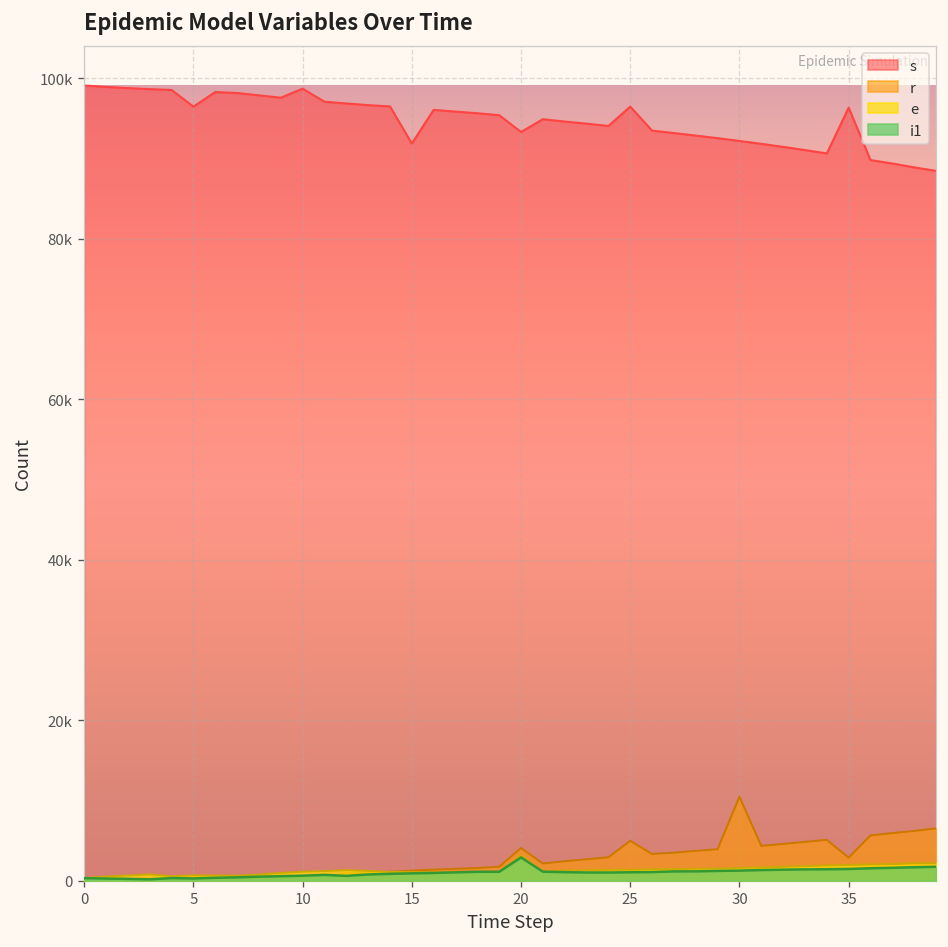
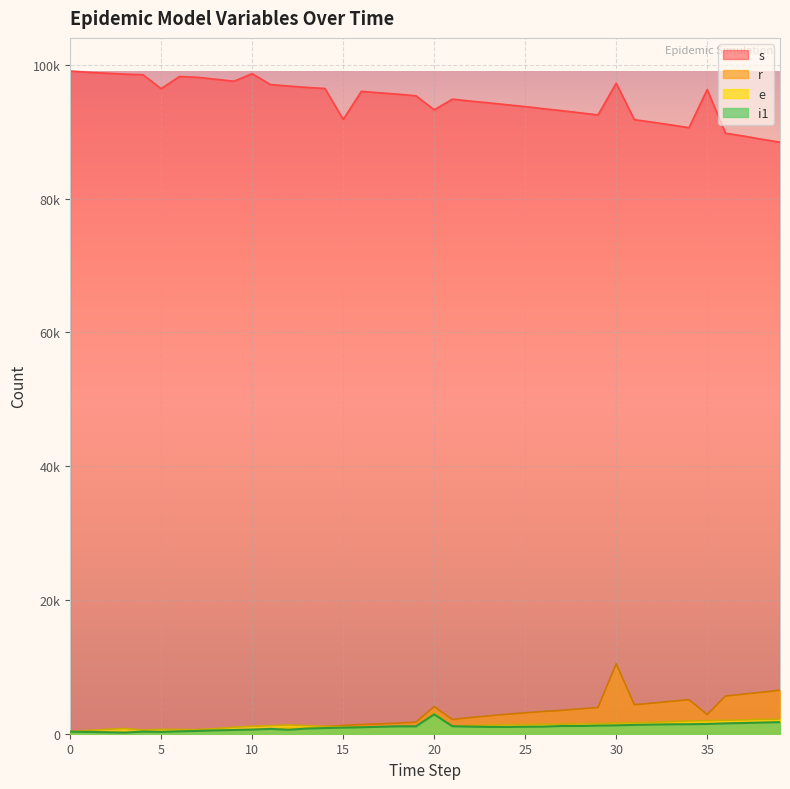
  {
    "s": {
      "0": 99000,
      "5": 96000,
      "10": 99000,
      "15": 92000,
      "20": 93000,
-     "25": 96000,
-     "30": 92000,
+     "25": 94000,
+     "30": 97000,
      "35": 96000
    },
    "r": {
      "20": 4000,
-     "25": 5000,
+     "25": 3000,
      "30": 10000,
      "35": 3000
    },
    "e": {
      "10": 1000,
      "35": 2000
    },
    "i1": {
      "35": 1000
    }
  }
